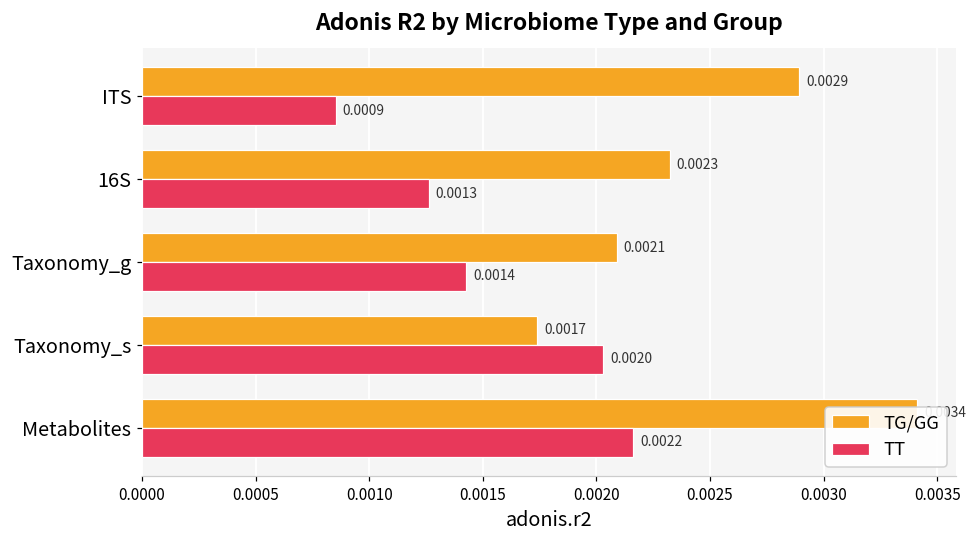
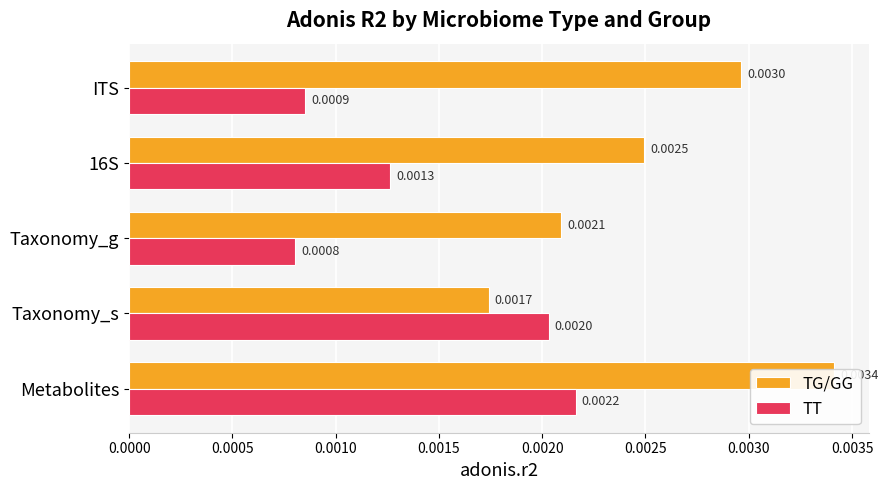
  {
    "TG/GG": {
-     "ITS": 0.0029,
-     "16S": 0.0023,
+     "ITS": 0.0030,
+     "16S": 0.0025,
      "Taxonomy_g": 0.0021,
      "Taxonomy_s": 0.0017
    },
    "TT": {
      "ITS": 0.0009,
      "16S": 0.0013,
-     "Taxonomy_g": 0.0014,
+     "Taxonomy_g": 0.0008,
      "Taxonomy_s": 0.0020,
      "Metabolites": 0.0022
    }
  }
